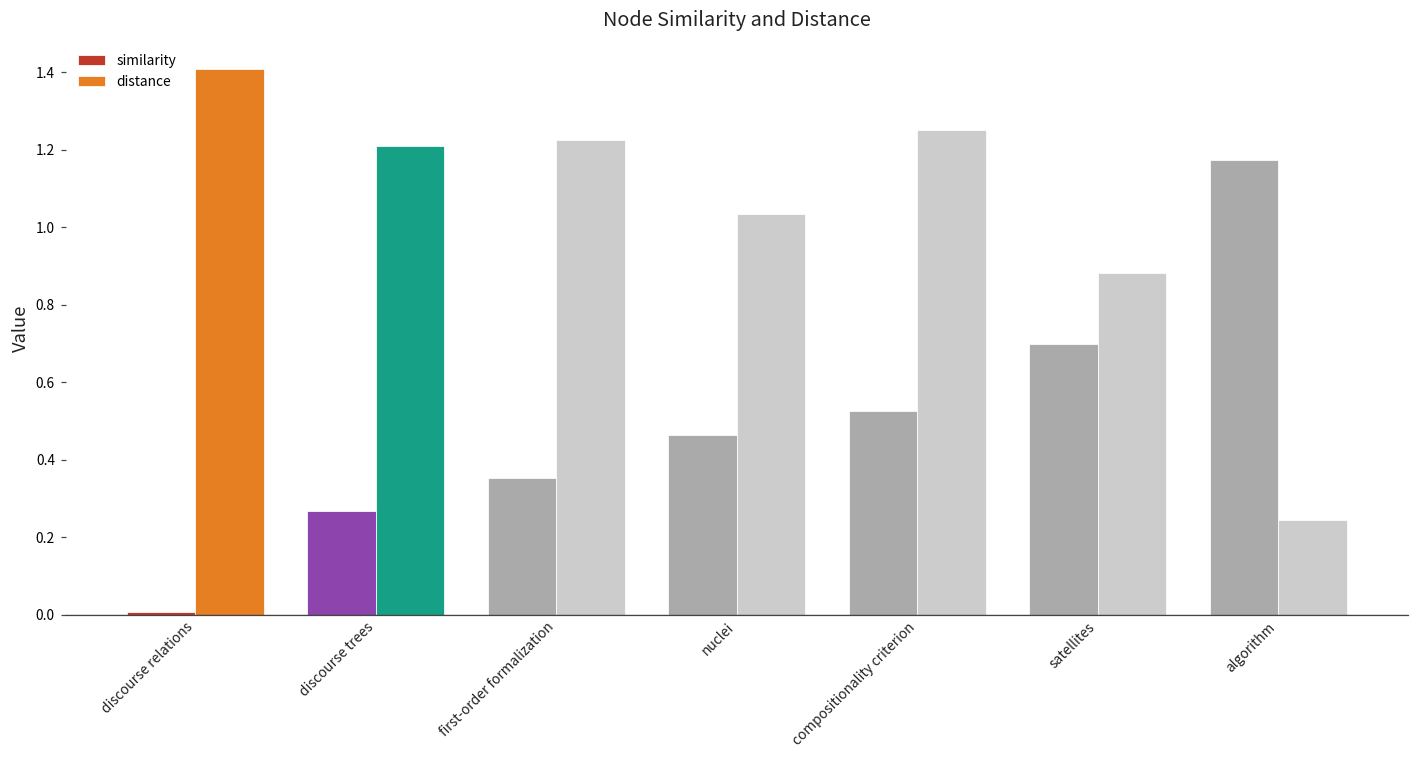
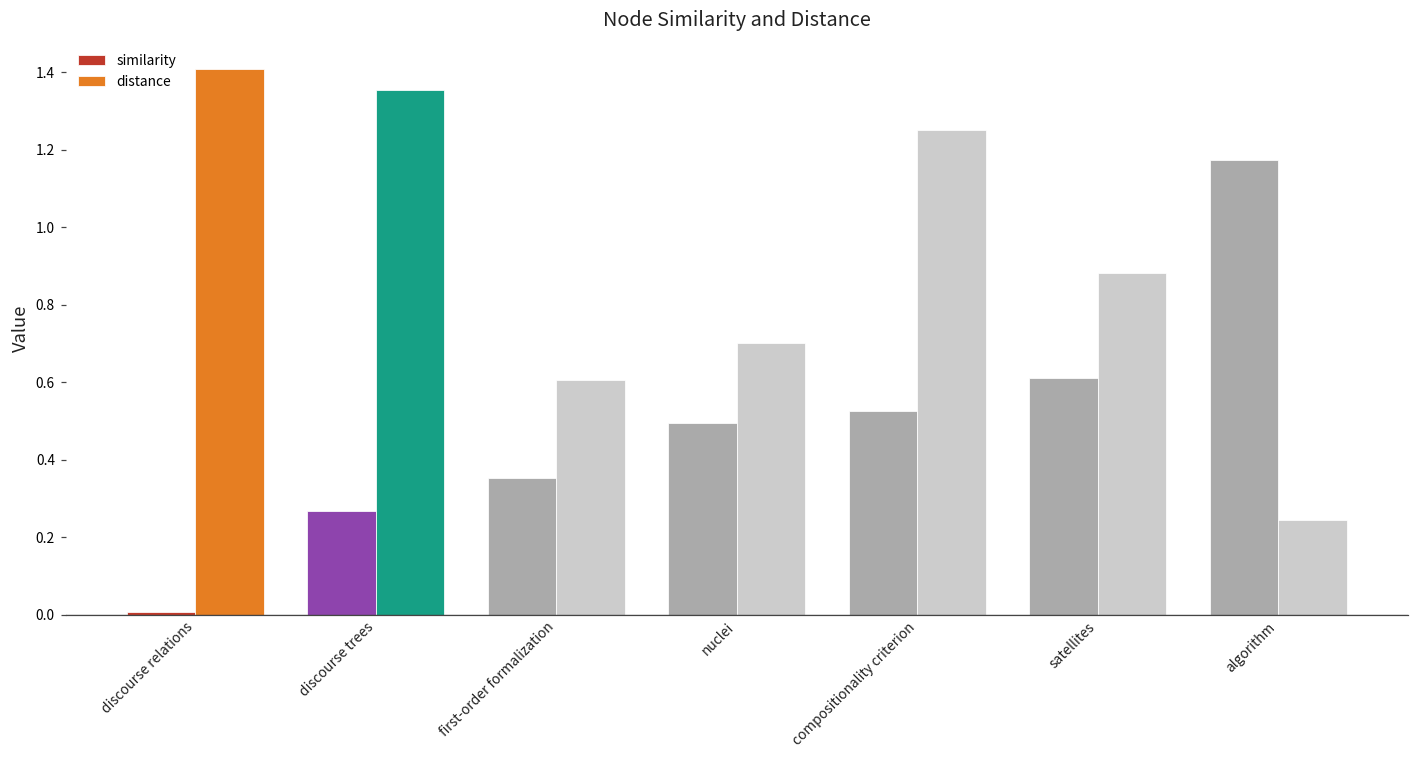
  {
    "similarity": {
      "discourse relations": 0.01,
      "discourse trees": 0.27,
      "first-order formalization": 0.35,
-     "nuclei": 0.46,
+     "nuclei": 0.50,
      "compositionality criterion": 0.53,
-     "satellites": 0.70,
+     "satellites": 0.61,
      "algorithm": 1.17
    },
    "distance": {
      "discourse relations": 1.41,
-     "discourse trees": 1.21,
-     "first-order formalization": 1.22,
-     "nuclei": 1.04,
+     "discourse trees": 1.35,
+     "first-order formalization": 0.61,
+     "nuclei": 0.70,
      "compositionality criterion": 1.25,
      "satellites": 0.88,
      "algorithm": 0.25
    }
  }
